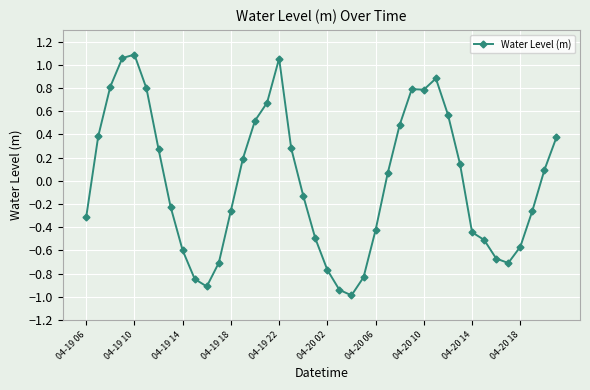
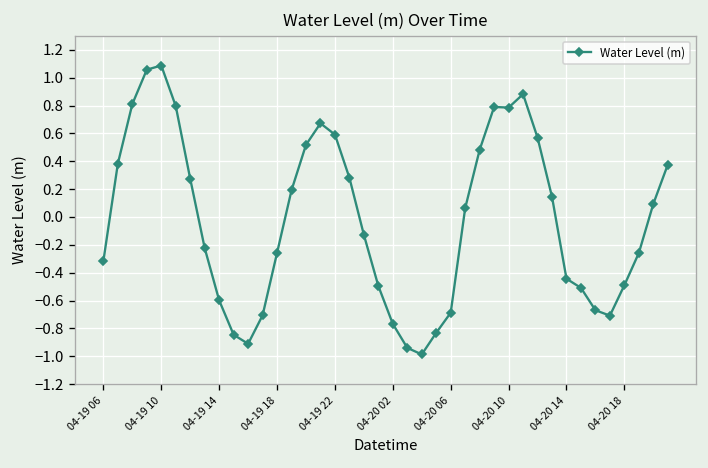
  {
    "04-19 06": -0.32,
    "04-19 10": 1.09,
    "04-19 14": -0.60,
    "04-19 18": -0.26,
-   "04-19 22": 1.05,
+   "04-19 22": 0.59,
    "04-20 02": -0.77,
-   "04-20 06": -0.42,
+   "04-20 06": -0.69,
    "04-20 10": 0.79,
    "04-20 14": -0.44,
-   "04-20 18": -0.57
+   "04-20 18": -0.49
  }
